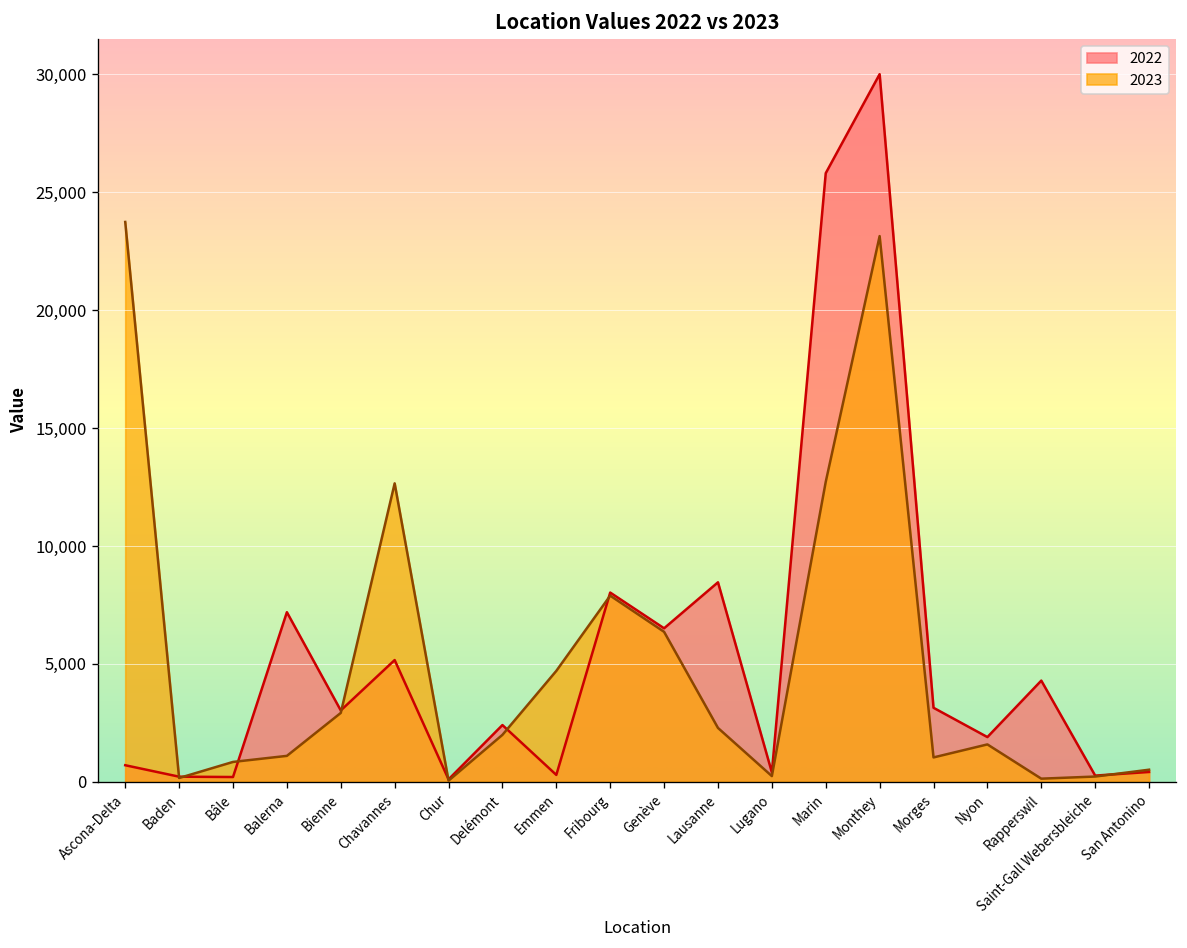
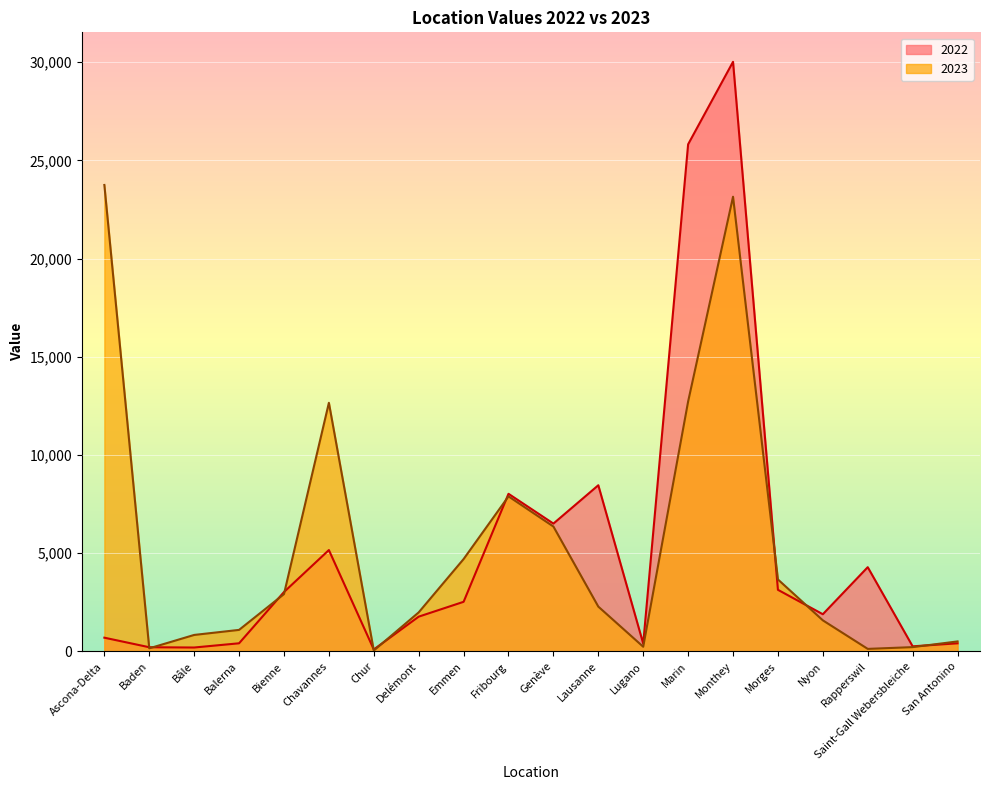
  {
    "2022": {
      "Ascona-Delta": "700",
      "Bâle": "200",
-     "Balerna": "7,200",
+     "Balerna": "400",
      "Chavannes": "5,200",
-     "Delémont": "2,400",
-     "Emmen": "300",
+     "Delémont": "1,800",
+     "Emmen": "2,500",
      "Fribourg": "8,000",
      "Genève": "6,500",
      "Lausanne": "8,500",
      "Lugano": "400",
      "Marin": "25,800",
      "Monthey": "30,000",
      "Morges": "3,100",
      "Nyon": "1,900",
      "Rapperswil": "4,300"
    },
    "2023": {
      "Ascona-Delta": "23,700",
      "Bâle": "800",
      "Balerna": "1,100",
      "Chavannes": "12,700",
      "Delémont": "2,000",
      "Emmen": "4,700",
      "Fribourg": "7,900",
      "Genève": "6,400",
      "Lausanne": "2,300",
      "Lugano": "200",
      "Marin": "12,700",
      "Monthey": "23,100",
-     "Morges": "1,000",
+     "Morges": "3,700",
      "Nyon": "1,600",
      "Rapperswil": "100"
    }
  }
